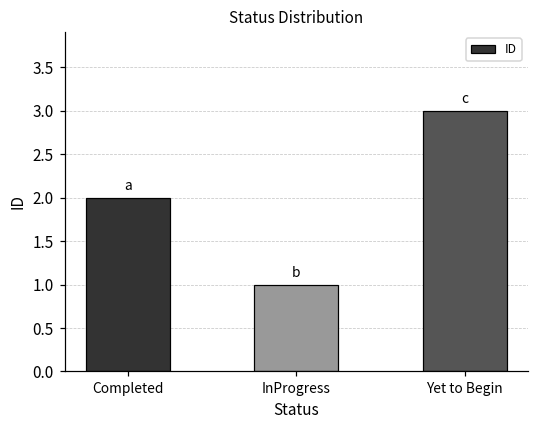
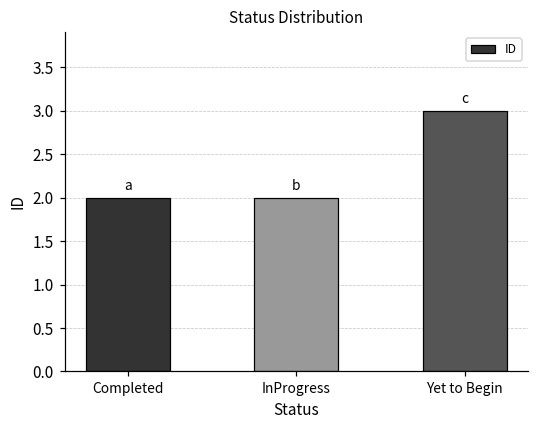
  {
    "Completed": 2,
-   "InProgress": 1,
+   "InProgress": 2,
    "Yet to Begin": 3
  }
